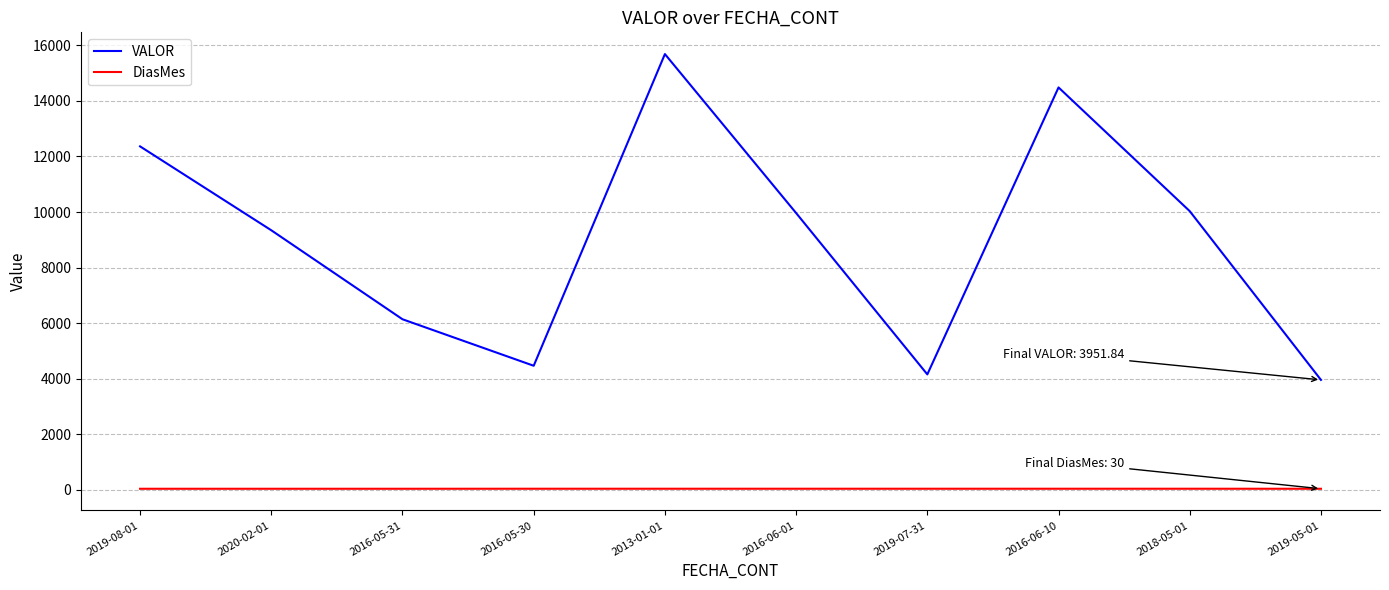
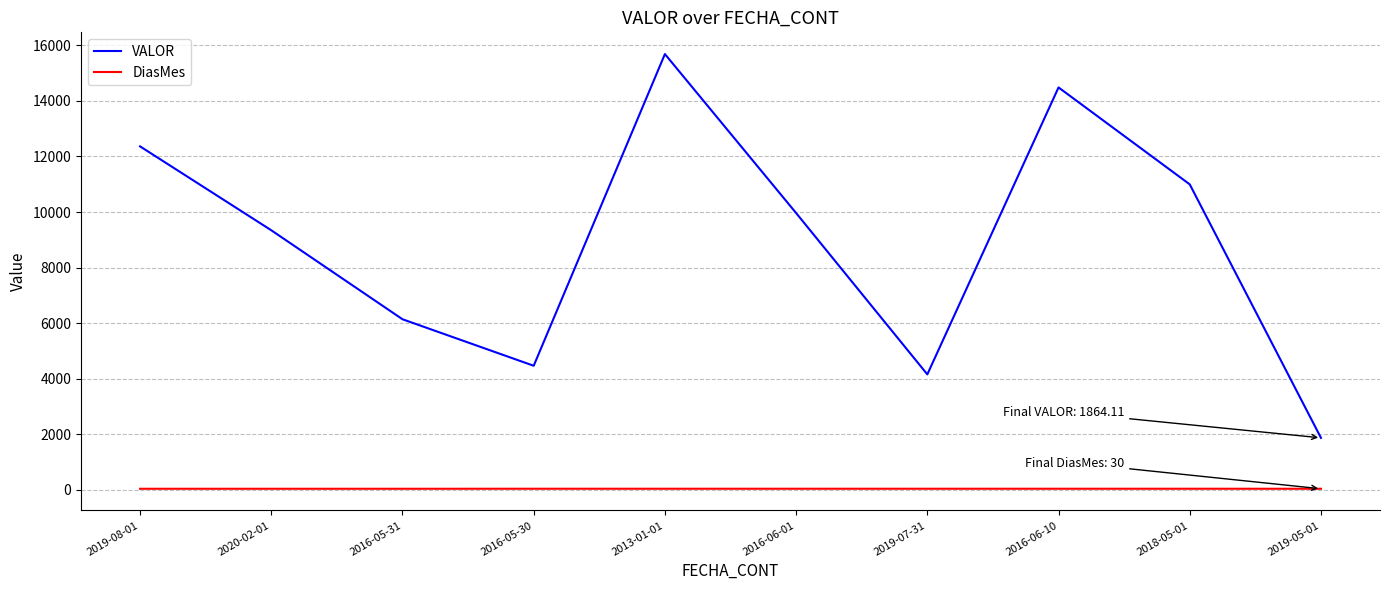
  {
    "VALOR": {
-     "2018-05-01": 10000,
-     "2019-05-01": 3951.84
+     "2018-05-01": 11000,
+     "2019-05-01": 1864.11
    },
    "DiasMes": {
      "2019-08-01": 0,
      "2020-02-01": 0,
      "2016-05-31": 0,
      "2016-05-30": 0,
      "2013-01-01": 0,
      "2016-06-01": 0,
      "2019-07-31": 0,
      "2019-05-01": 0
    }
  }
